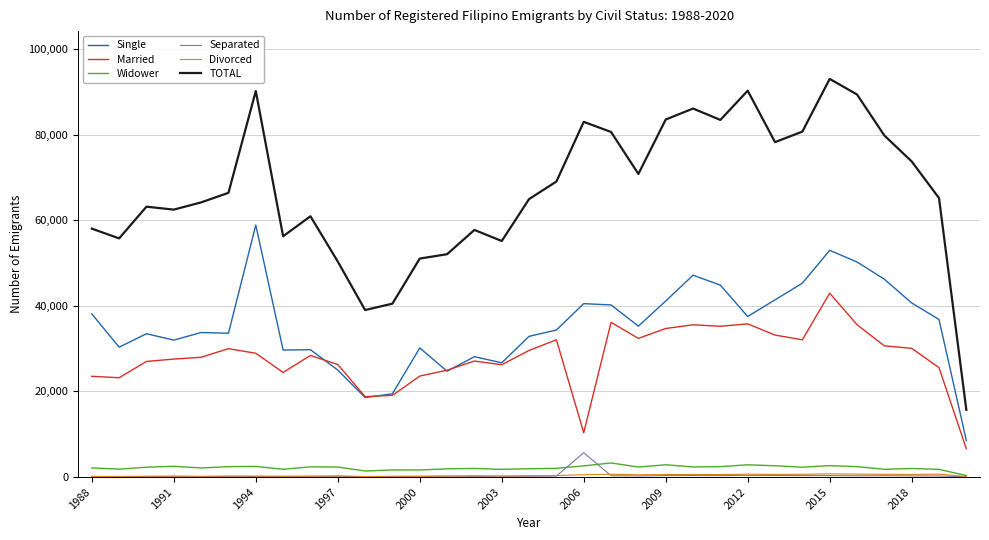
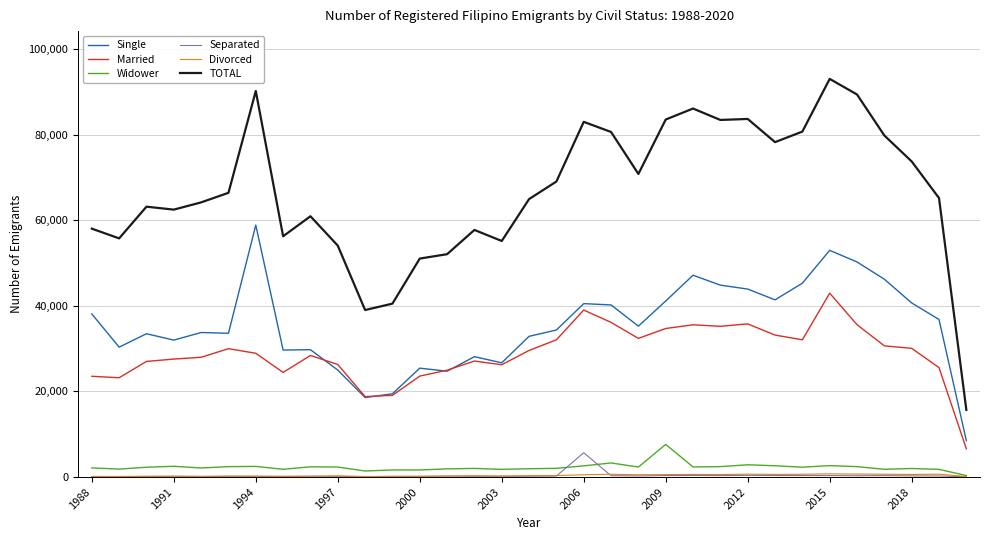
  {
    "Single": {
      "1988": "38,000",
      "1991": "32,000",
      "1994": "59,000",
      "1997": "25,000",
-     "2000": "30,000",
+     "2000": "25,000",
      "2006": "41,000",
      "2009": "41,000",
-     "2012": "38,000",
+     "2012": "44,000",
      "2015": "53,000",
      "2018": "41,000"
    },
    "Married": {
      "1988": "24,000",
      "1991": "28,000",
      "1994": "29,000",
      "1997": "26,000",
      "2000": "24,000",
-     "2006": "10,000",
+     "2006": "39,000",
      "2009": "35,000",
      "2012": "36,000",
      "2015": "43,000",
      "2018": "30,000"
    },
    "Widower": {
      "1988": "2,000",
      "1991": "3,000",
      "1994": "2,000",
      "1997": "2,000",
      "2000": "2,000",
      "2003": "2,000",
      "2006": "3,000",
-     "2009": "3,000",
+     "2009": "8,000",
      "2012": "3,000",
      "2015": "3,000",
      "2018": "2,000"
    },
    "Separated": {
      "2006": "6,000"
    },
    "Divorced": {
      "2006": "1,000"
    },
    "TOTAL": {
      "1988": "58,000",
      "1991": "62,000",
      "1994": "90,000",
-     "1997": "50,000",
+     "1997": "54,000",
      "2000": "51,000",
      "2003": "55,000",
      "2006": "83,000",
      "2009": "84,000",
-     "2012": "90,000",
+     "2012": "84,000",
      "2015": "93,000",
      "2018": "74,000"
    }
  }
